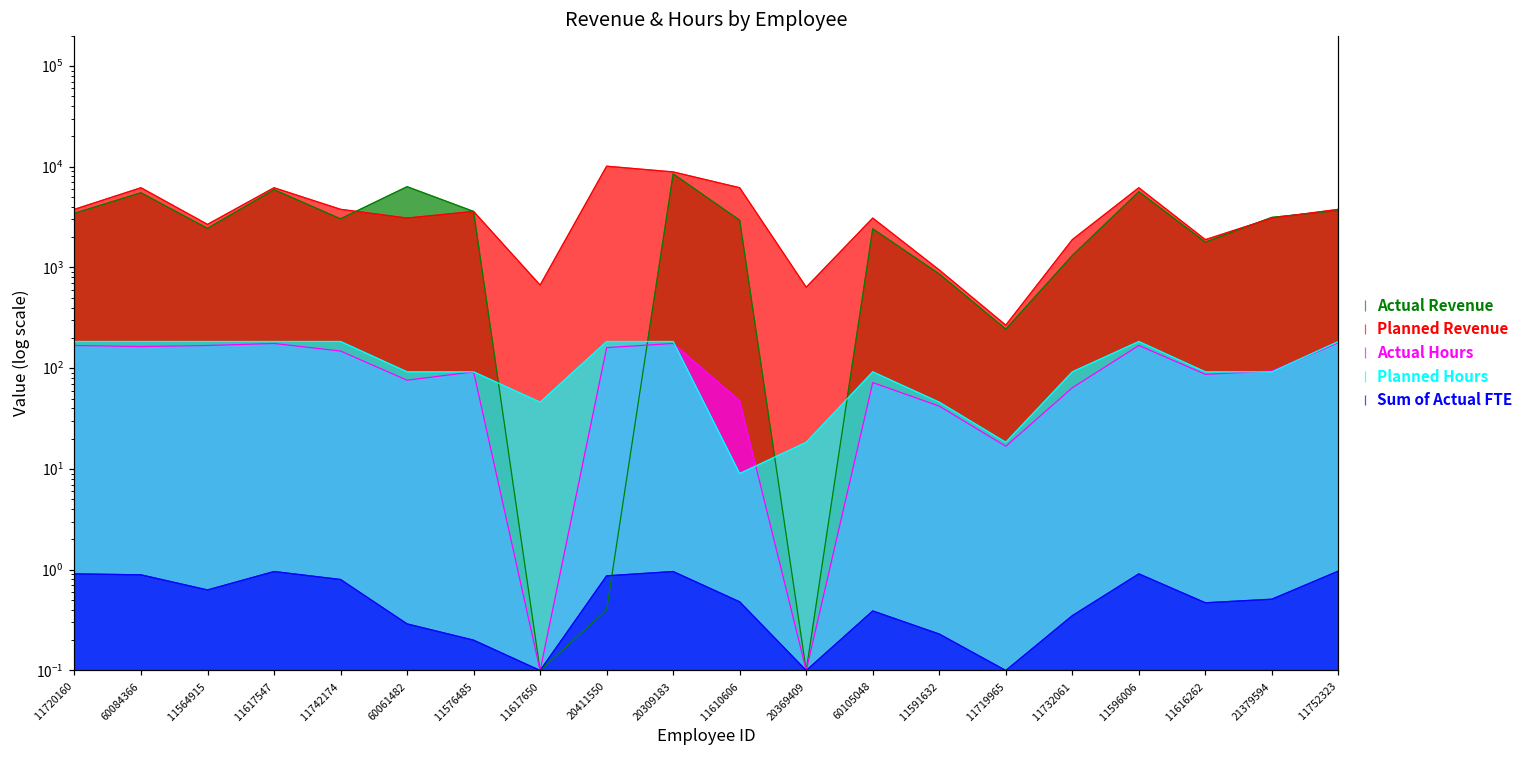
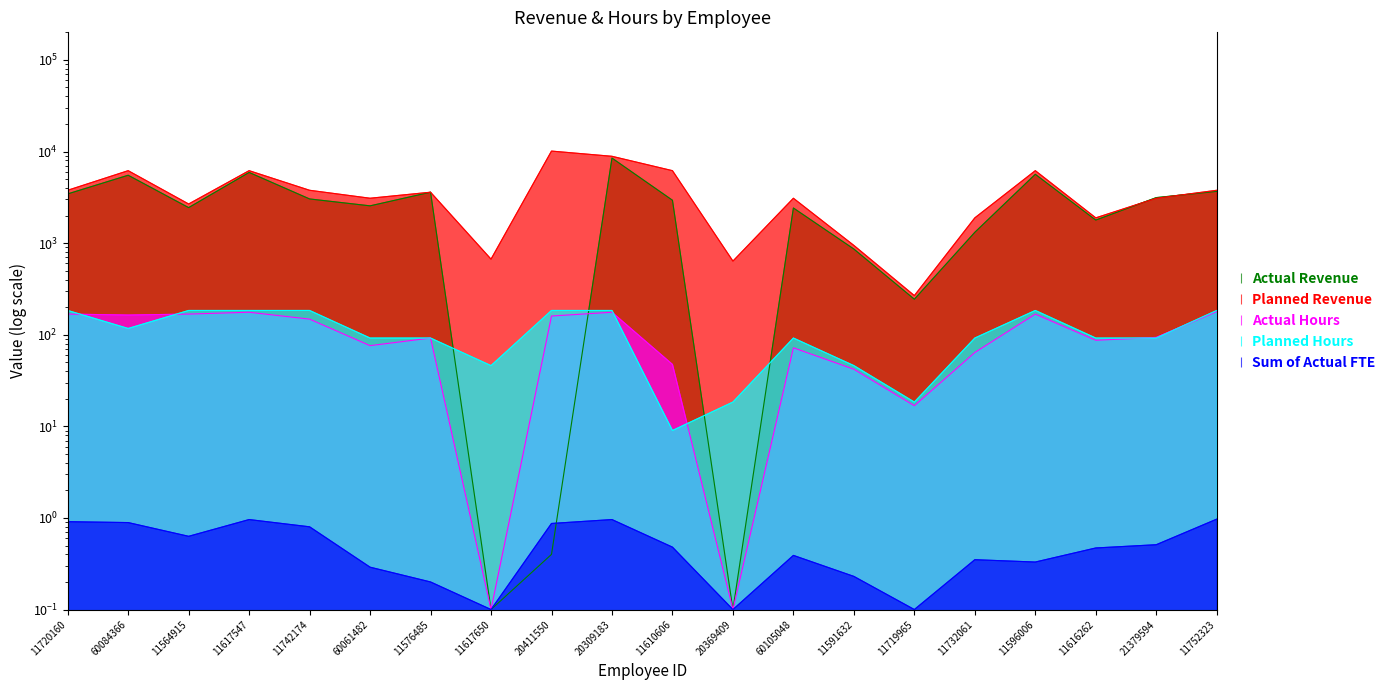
  {
    "Actual Revenue": {
      "11720160": 3400,
      "60084366": 6000,
      "11564915": 2400,
      "11742174": 3000,
-     "60061482": 6000,
+     "60061482": 2600,
      "20411550": 0.4,
      "11610606": 2900,
      "60105048": 2400,
      "11591632": 900,
      "11719965": 240,
      "11732061": 1300,
      "11596006": 6000
    },
    "Planned Revenue": {
      "11720160": 3800,
      "60084366": 6000,
      "11564915": 2700,
      "11742174": 3800,
      "60061482": 3100,
      "11617650": 700,
      "20411550": 10000,
      "11610606": 6000,
      "20369409": 600,
      "60105048": 3100,
      "11591632": 900,
      "11719965": 270,
      "11732061": 1900,
      "11596006": 6000
    },
    "Actual Hours": {
      "11720160": 170,
      "60084366": 160,
      "11564915": 170,
      "11742174": 150,
      "60061482": 80,
      "20411550": 160,
      "11610606": 50,
      "60105048": 70,
      "11591632": 40,
      "11719965": 17,
      "11732061": 60,
      "11596006": 170
    },
    "Planned Hours": {
      "11720160": 180,
-     "60084366": 180,
+     "60084366": 120,
      "11564915": 180,
      "11742174": 180,
      "60061482": 90,
      "11617650": 50,
      "20411550": 180,
      "11610606": 9,
      "20369409": 18,
      "60105048": 90,
      "11591632": 50,
      "11719965": 18,
      "11732061": 90,
      "11596006": 180
    },
    "Sum of Actual FTE": {
      "11720160": 0.9,
      "60084366": 0.9,
      "11564915": 0.6,
      "11617547": 1.0,
      "11742174": 0.8,
      "60061482": 0.29,
      "11576485": 0.20,
      "20411550": 0.9,
      "20309183": 1.0,
      "11610606": 0.5,
      "60105048": 0.39,
      "11591632": 0.23,
      "11719965": 0.10,
      "11732061": 0.35,
-     "11596006": 0.9,
+     "11596006": 0.33,
      "11616262": 0.5,
      "21379594": 0.5,
      "11752323": 1.0
    }
  }
